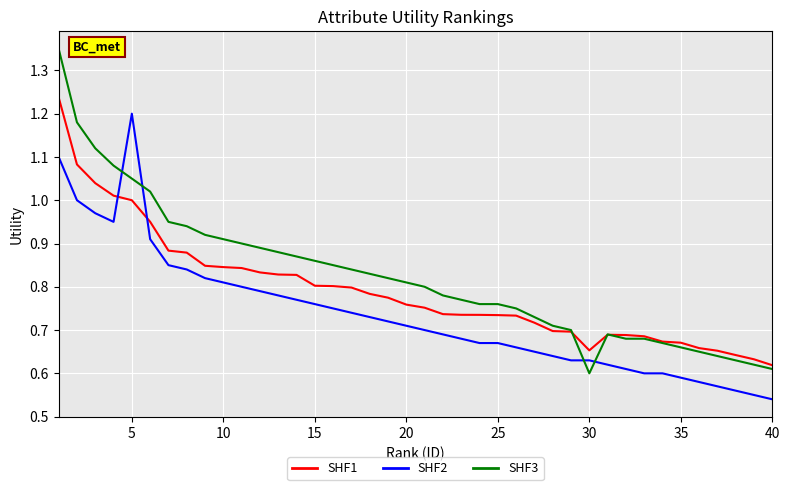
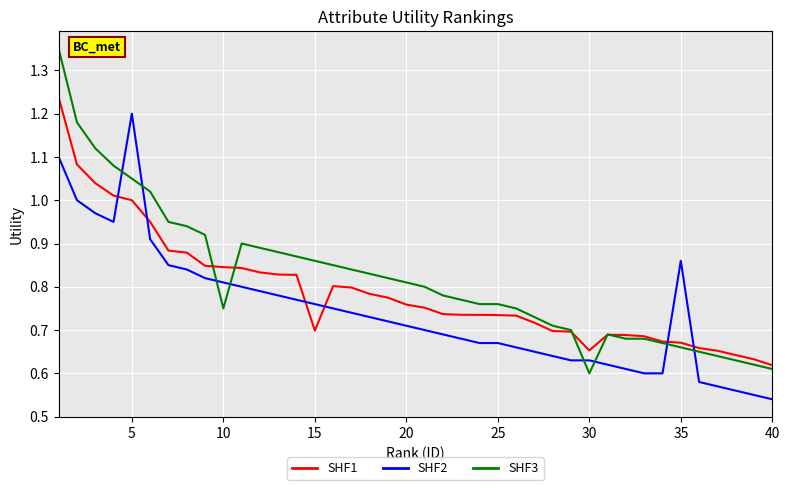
  {
    "SHF1": {
      "5": 1.00,
      "10": 0.85,
-     "15": 0.80,
+     "15": 0.70,
      "20": 0.76,
      "25": 0.73,
      "30": 0.65,
      "35": 0.67,
      "40": 0.62
    },
    "SHF2": {
      "5": 1.20,
      "10": 0.81,
      "15": 0.76,
      "20": 0.71,
      "25": 0.67,
      "30": 0.63,
-     "35": 0.59,
+     "35": 0.86,
      "40": 0.54
    },
    "SHF3": {
      "5": 1.05,
-     "10": 0.91,
+     "10": 0.75,
      "15": 0.86,
      "20": 0.81,
      "25": 0.76,
      "30": 0.60,
      "35": 0.66,
      "40": 0.61
    }
  }
